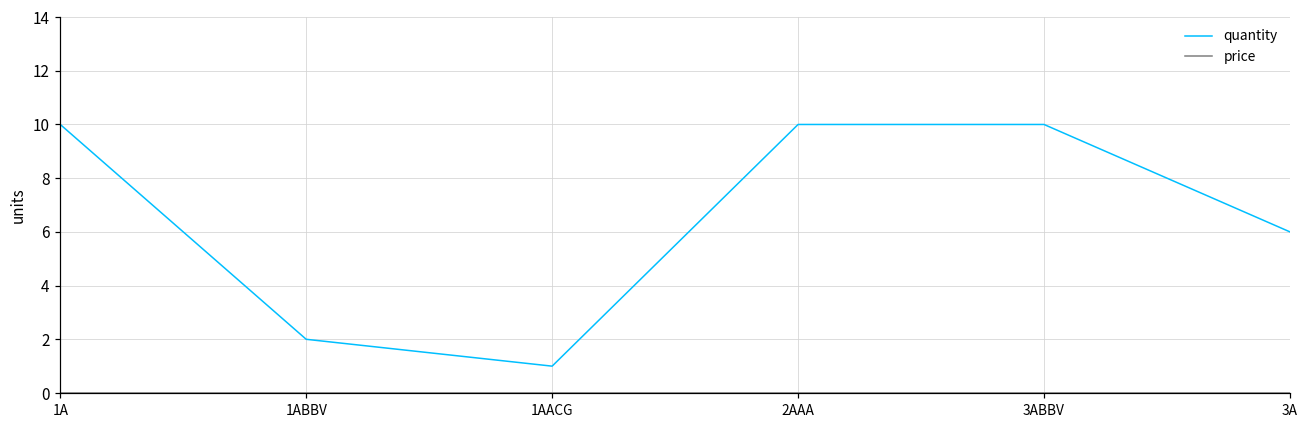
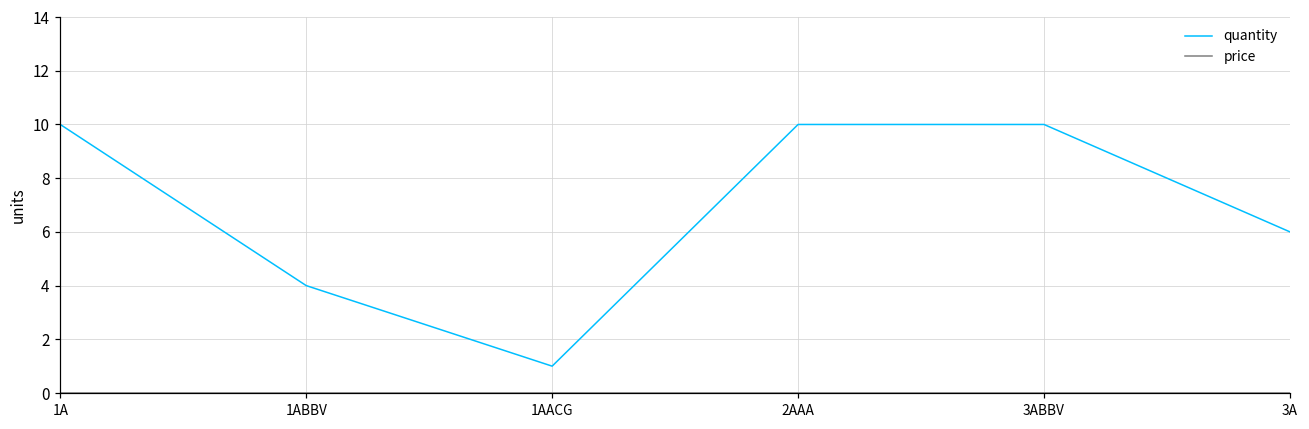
  {
    "quantity": {
      "1A": 10,
-     "1ABBV": 2,
+     "1ABBV": 4,
      "1AACG": 1,
      "2AAA": 10,
      "3ABBV": 10,
      "3A": 6
    },
    "price": {
      "1A": 0,
      "1ABBV": 0,
      "1AACG": 0,
      "2AAA": 0,
      "3ABBV": 0,
      "3A": 0
    }
  }
